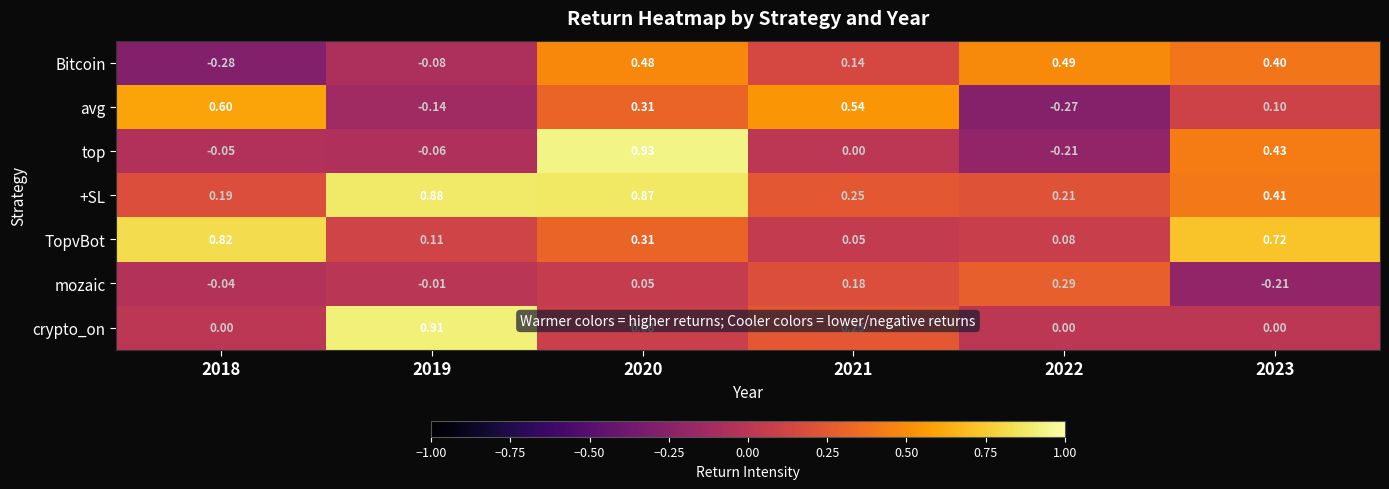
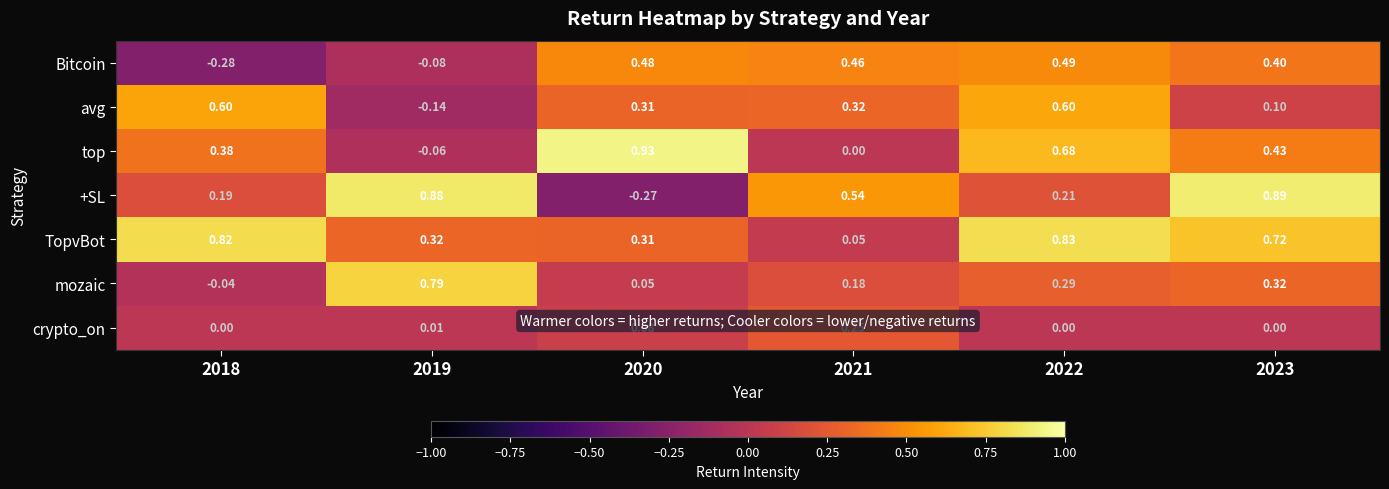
  {
    "Bitcoin": {
      "2018": -0.28,
      "2019": -0.08,
      "2020": 0.48,
-     "2021": 0.14,
+     "2021": 0.46,
      "2022": 0.49,
      "2023": 0.40
    },
    "avg": {
      "2018": 0.60,
      "2019": -0.14,
      "2020": 0.31,
-     "2021": 0.54,
-     "2022": -0.27,
+     "2021": 0.32,
+     "2022": 0.60,
      "2023": 0.10
    },
    "top": {
-     "2018": -0.05,
+     "2018": 0.38,
      "2019": -0.06,
      "2020": 0.93,
      "2021": 0.00,
-     "2022": -0.21,
+     "2022": 0.68,
      "2023": 0.43
    },
    "+SL": {
      "2018": 0.19,
      "2019": 0.88,
-     "2020": 0.87,
-     "2021": 0.25,
+     "2020": -0.27,
+     "2021": 0.54,
      "2022": 0.21,
-     "2023": 0.41
+     "2023": 0.89
    },
    "TopvBot": {
      "2018": 0.82,
-     "2019": 0.11,
+     "2019": 0.32,
      "2020": 0.31,
      "2021": 0.05,
-     "2022": 0.08,
+     "2022": 0.83,
      "2023": 0.72
    },
    "mozaic": {
      "2018": -0.04,
-     "2019": -0.01,
+     "2019": 0.79,
      "2020": 0.05,
      "2021": 0.18,
      "2022": 0.29,
-     "2023": -0.21
+     "2023": 0.32
    },
    "crypto_on": {
      "2018": 0.00,
-     "2019": 0.91,
+     "2019": 0.01,
      "2022": 0.00,
      "2023": 0.00
    }
  }
